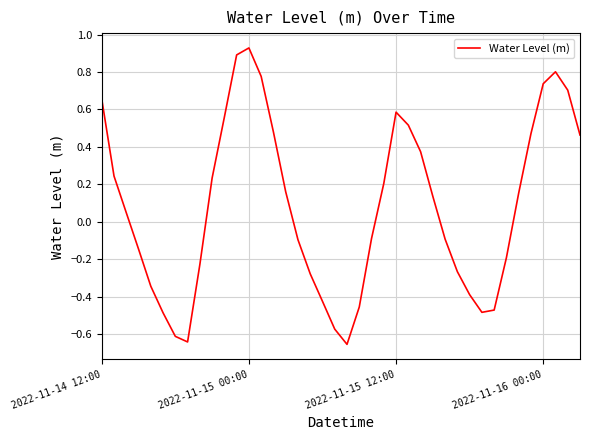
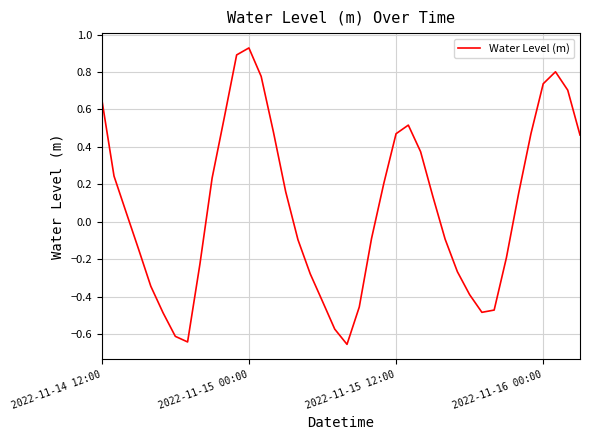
  {
    "2022-11-14 12:00": 0.66,
    "2022-11-15 00:00": 0.93,
-   "2022-11-15 12:00": 0.59,
+   "2022-11-15 12:00": 0.47,
    "2022-11-16 00:00": 0.74
  }
